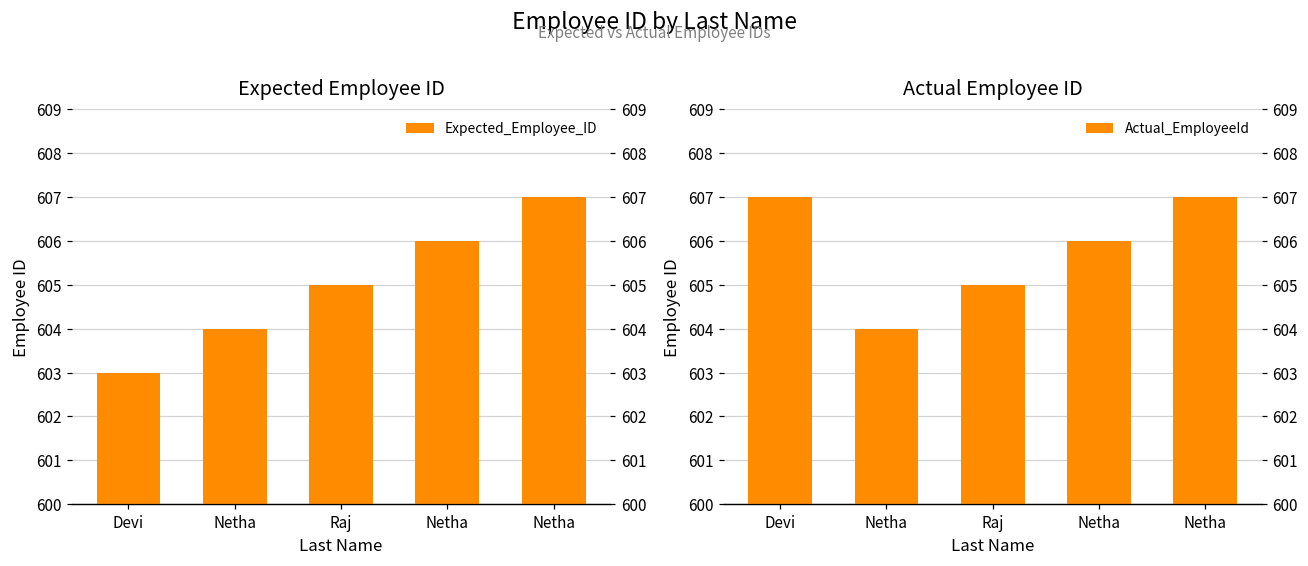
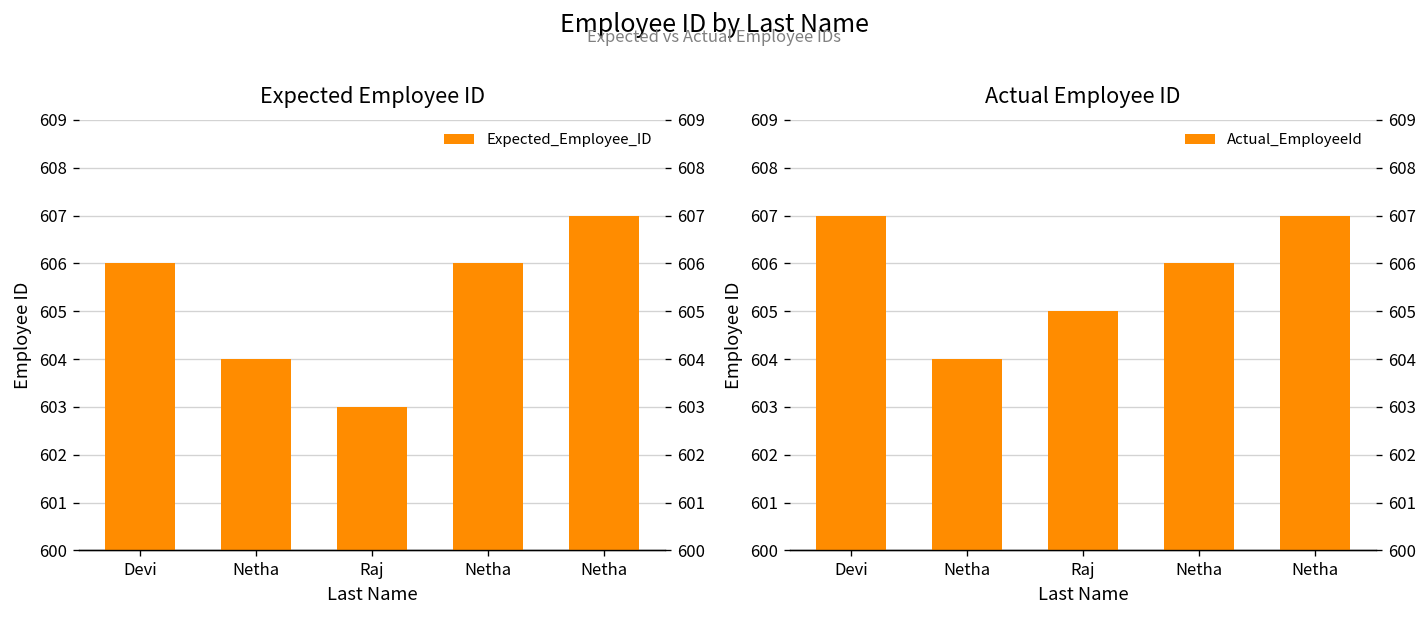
  {
    "Expected Employee ID": {
-     "Devi": 603,
-     "Raj": 605
+     "Devi": 606,
+     "Raj": 603
    },
    "Actual Employee ID": {
      "Devi": 607.0,
      "Raj": 605.0
    }
  }
